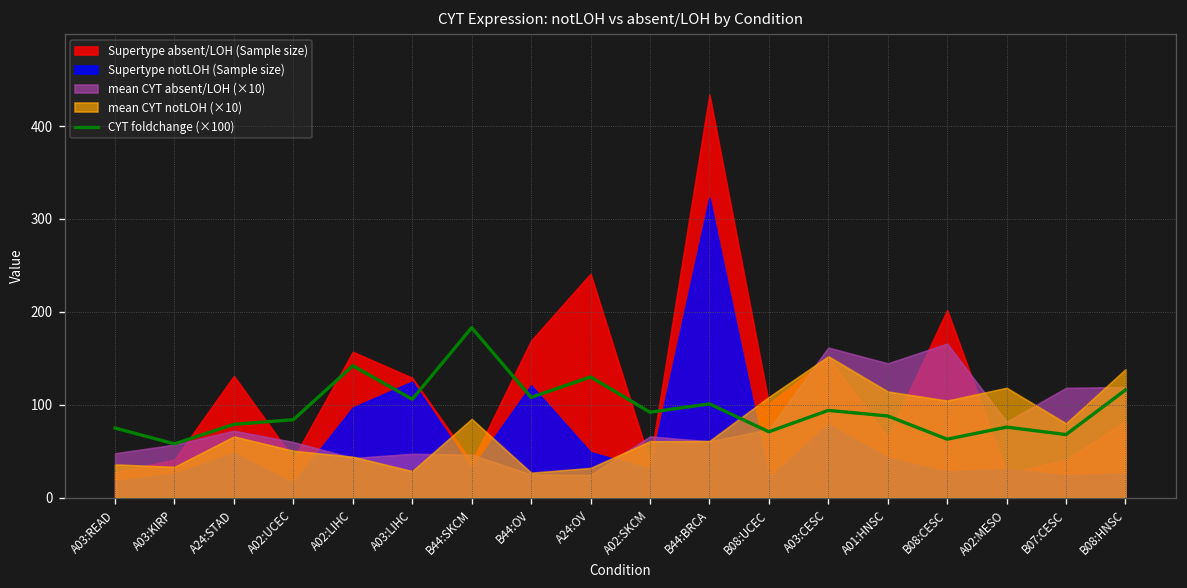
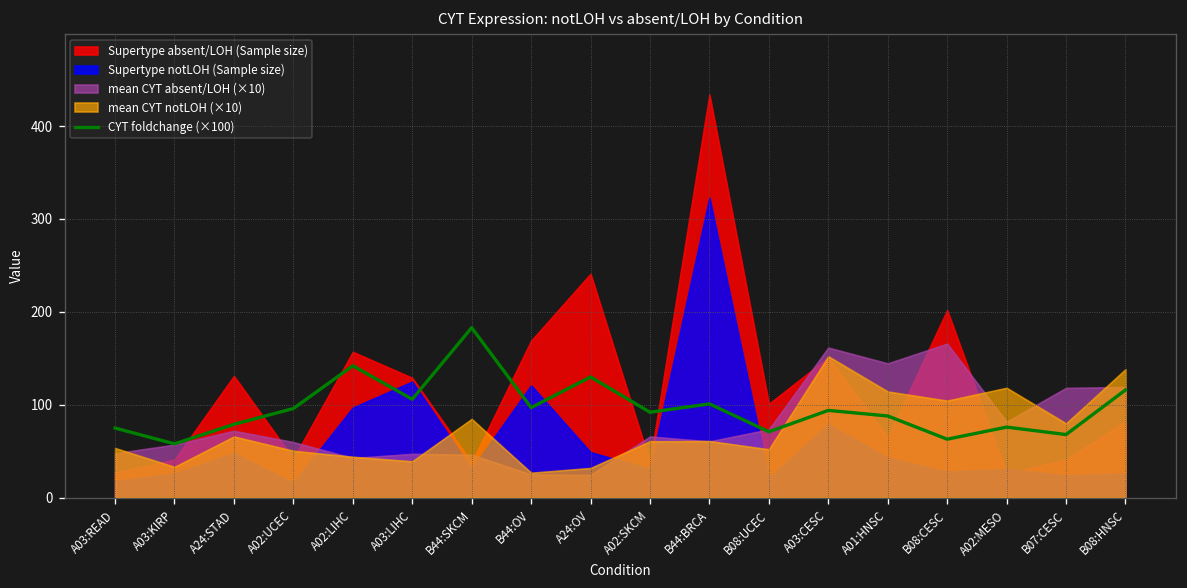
  {
    "CYT foldchange (×100)": {
      "A03:READ": 80,
      "A24:STAD": 80,
-     "A02:UCEC": 80,
+     "A02:UCEC": 100,
      "A02:LIHC": 140,
      "A03:LIHC": 110,
      "B44:SKCM": 180,
-     "B44:OV": 110,
+     "B44:OV": 100,
      "A24:OV": 130,
      "A02:SKCM": 90,
      "B44:BRCA": 100,
      "A03:CESC": 90,
      "A01:HNSC": 90,
      "B08:CESC": 60,
      "A02:MESO": 80,
      "B07:CESC": 70
    },
    "Supertype absent/LOH (Sample size)": {
      "A03:READ": 30,
      "A03:KIRP": 40,
      "A24:STAD": 130,
      "A02:UCEC": 40,
      "A02:LIHC": 160,
      "A03:LIHC": 130,
      "B44:SKCM": 40,
      "B44:OV": 170,
      "A24:OV": 240,
      "A02:SKCM": 40,
      "B44:BRCA": 430,
      "B08:UCEC": 100,
      "A01:HNSC": 70,
      "B08:CESC": 200,
      "A02:MESO": 30,
      "B07:CESC": 40,
      "B08:HNSC": 80
    },
    "Supertype notLOH (Sample size)": {
      "A03:READ": 20,
      "A03:KIRP": 30,
      "A24:STAD": 50,
      "A02:UCEC": 20,
      "A02:LIHC": 100,
      "A03:LIHC": 130,
      "B44:SKCM": 30,
      "B44:OV": 120,
      "A24:OV": 50,
      "A02:SKCM": 30,
      "B44:BRCA": 320,
      "B08:UCEC": 20,
      "A03:CESC": 80,
      "A01:HNSC": 40,
      "B08:CESC": 30,
      "A02:MESO": 30,
      "B07:CESC": 20,
      "B08:HNSC": 30
    },
    "mean CYT absent/LOH (×10)": {
      "A03:READ": 50,
      "A24:STAD": 70,
      "A02:UCEC": 60,
      "A03:LIHC": 50,
      "B44:SKCM": 50,
      "A24:OV": 20,
      "A02:SKCM": 70,
      "A03:CESC": 160,
      "A01:HNSC": 140,
      "B08:CESC": 170,
      "A02:MESO": 80,
      "B07:CESC": 120
    },
    "mean CYT notLOH (×10)": {
-     "A03:READ": 40,
+     "A03:READ": 50,
      "A03:KIRP": 30,
      "A24:STAD": 70,
      "A02:UCEC": 50,
-     "A03:LIHC": 30,
+     "A03:LIHC": 40,
      "B44:SKCM": 80,
      "A24:OV": 30,
      "A02:SKCM": 60,
-     "B08:UCEC": 110,
+     "B08:UCEC": 50,
      "A01:HNSC": 110,
      "B08:CESC": 100,
      "A02:MESO": 120,
      "B07:CESC": 80,
      "B08:HNSC": 140
    }
  }
